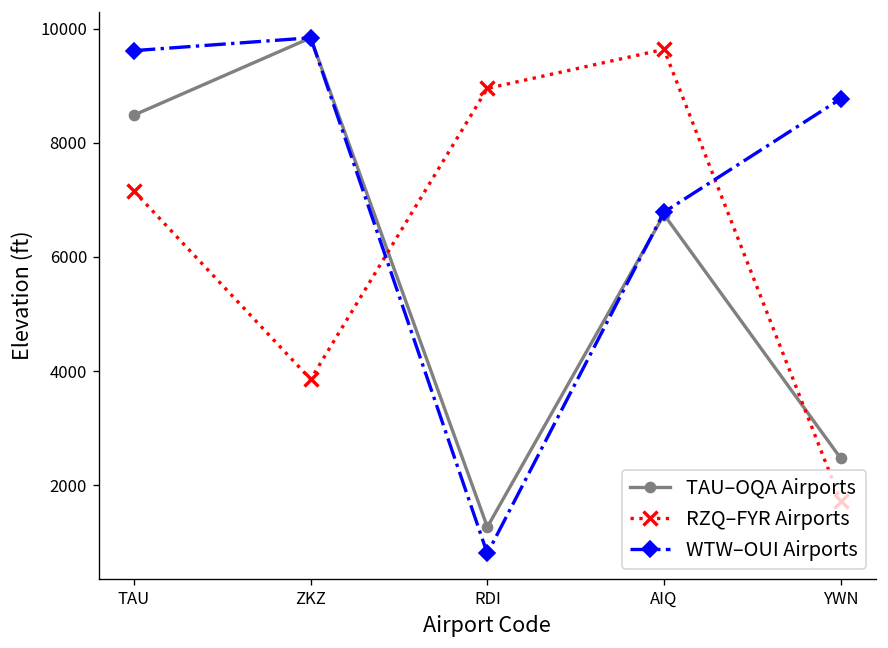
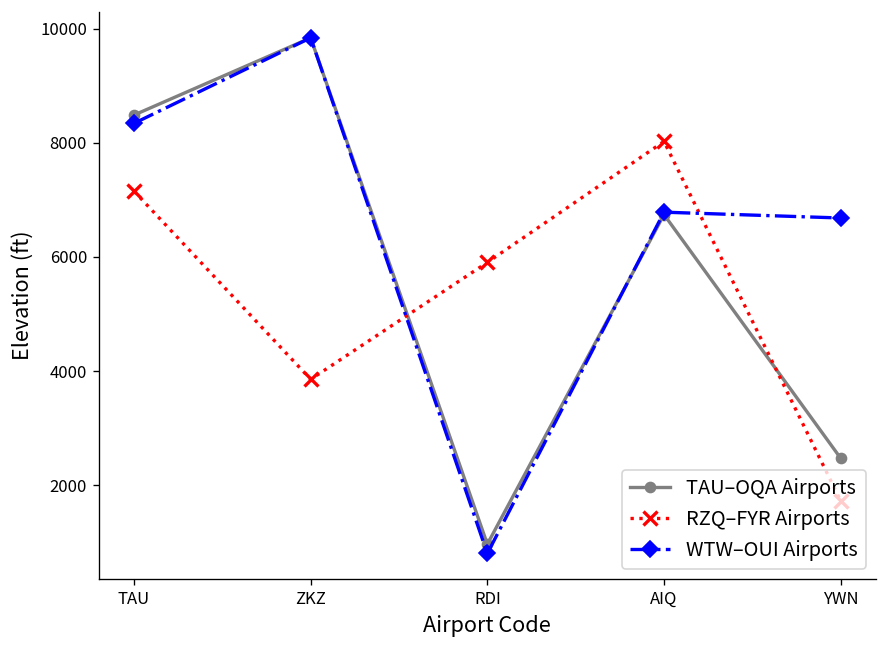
  {
    "TAU–OQA Airports": {
      "TAU": 8500,
-     "RDI": 1300,
+     "RDI": 1000,
      "YWN": 2500
    },
    "RZQ–FYR Airports": {
      "TAU": 7200,
      "ZKZ": 3900,
-     "RDI": 9000,
-     "AIQ": 9600
+     "RDI": 5900,
+     "AIQ": 8000
    },
    "WTW–OUI Airports": {
-     "TAU": 9600,
+     "TAU": 8300,
      "RDI": 800,
-     "YWN": 8800
+     "YWN": 6700
    }
  }
